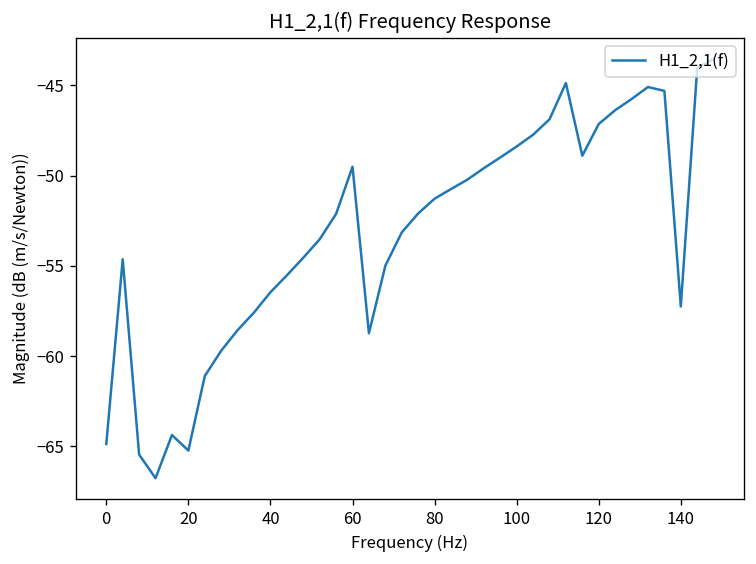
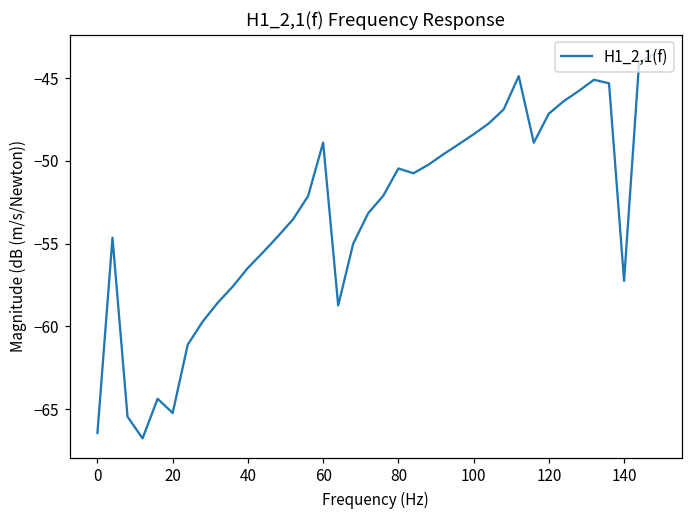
  {
-   "0": -64.9,
+   "0": -66.4,
    "20": -65.2,
    "40": -56.5,
-   "60": -49.5,
-   "80": -51.3,
+   "60": -48.9,
+   "80": -50.5,
    "100": -48.4,
    "120": -47.1,
    "140": -57.3
  }
